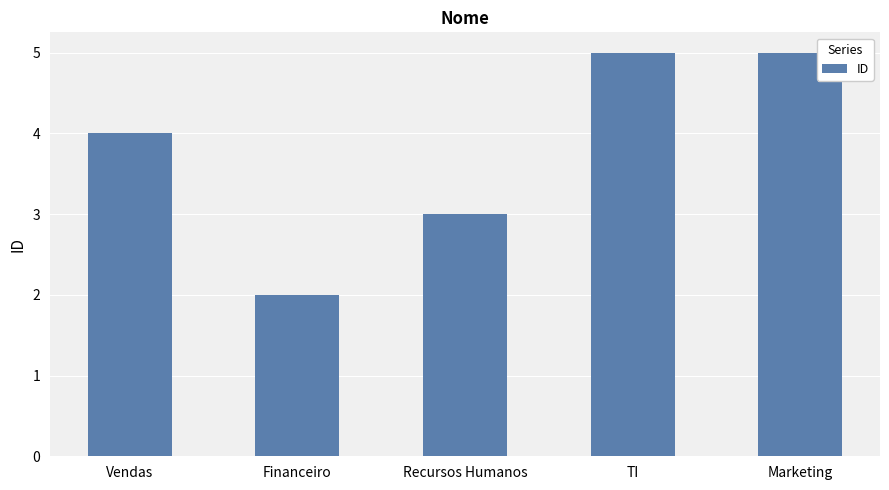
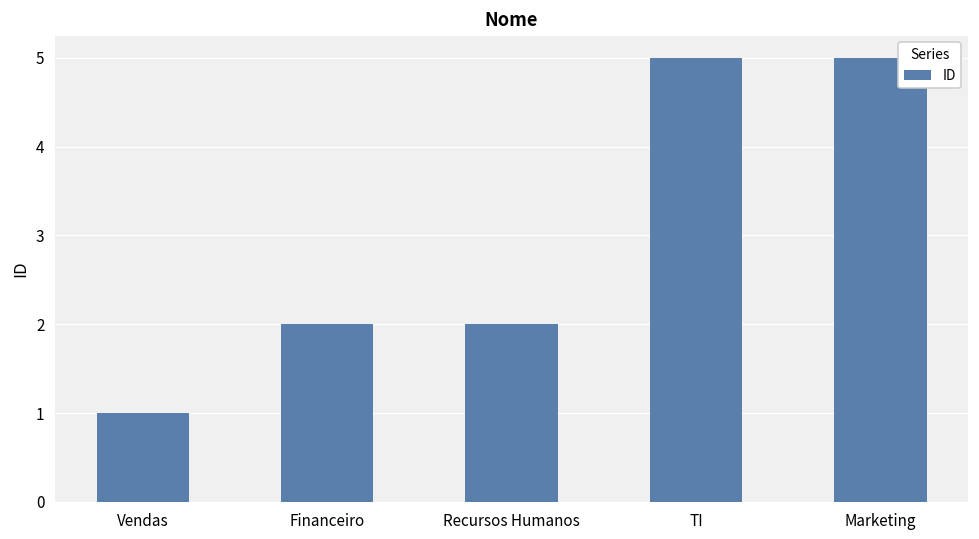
  {
-   "Vendas": 4,
+   "Vendas": 1,
    "Financeiro": 2,
-   "Recursos Humanos": 3,
+   "Recursos Humanos": 2,
    "TI": 5,
    "Marketing": 5
  }
